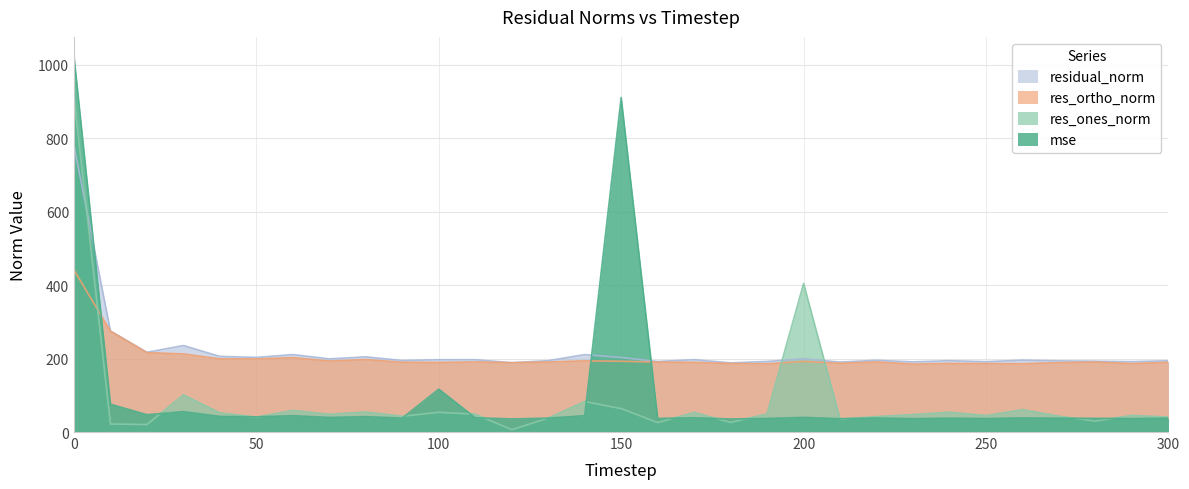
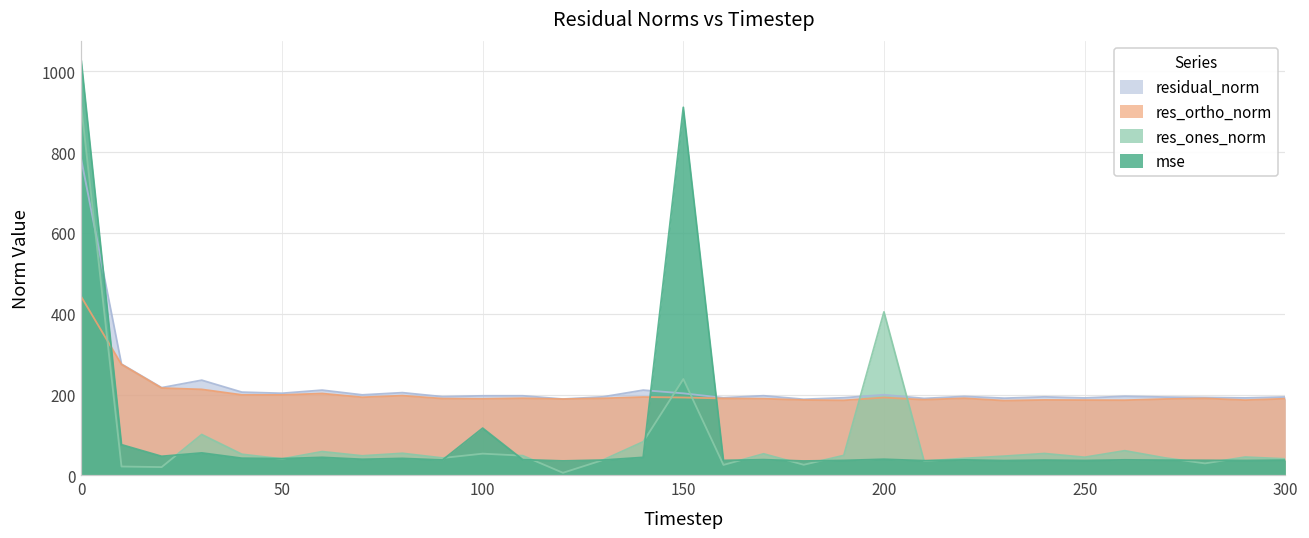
  {
    "residual_norm": {
      "0": 780,
      "100": 200,
      "150": 200
    },
    "res_ortho_norm": {
      "0": 440,
      "100": 190,
      "150": 190
    },
    "res_ones_norm": {
      "0": 910,
      "100": 50,
-     "150": 60,
+     "150": 240,
      "200": 400,
      "250": 40
    },
    "mse": {
      "0": 1020,
      "100": 120,
      "150": 910,
      "200": 40,
      "250": 40
    }
  }
